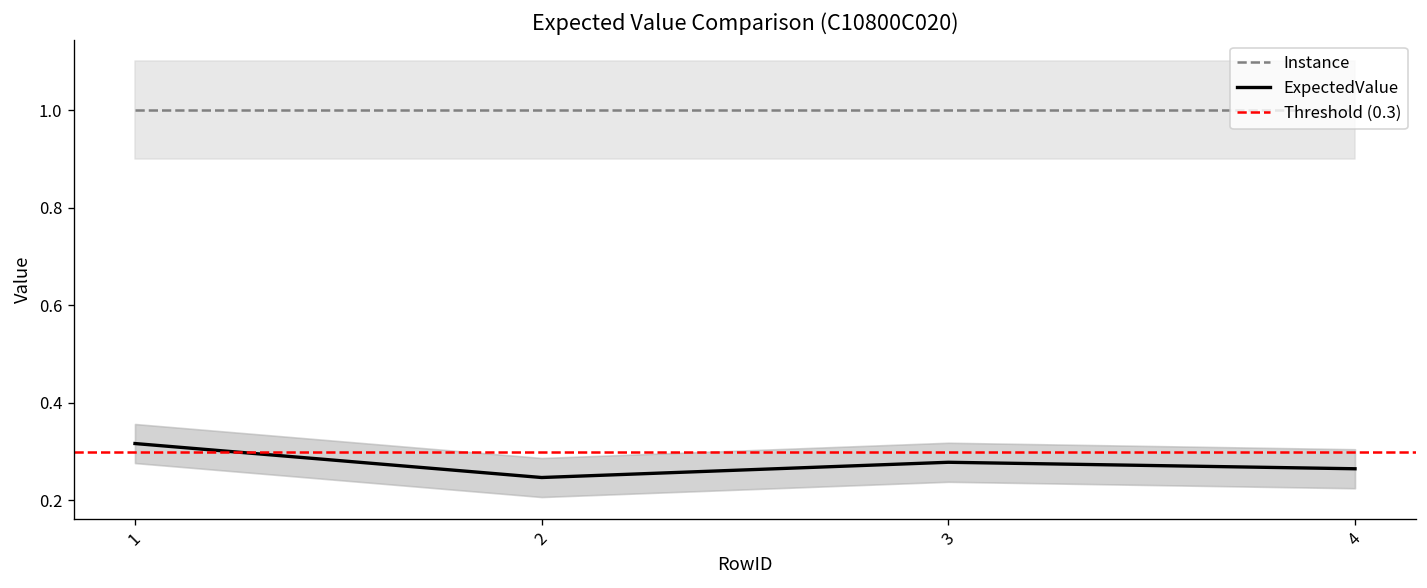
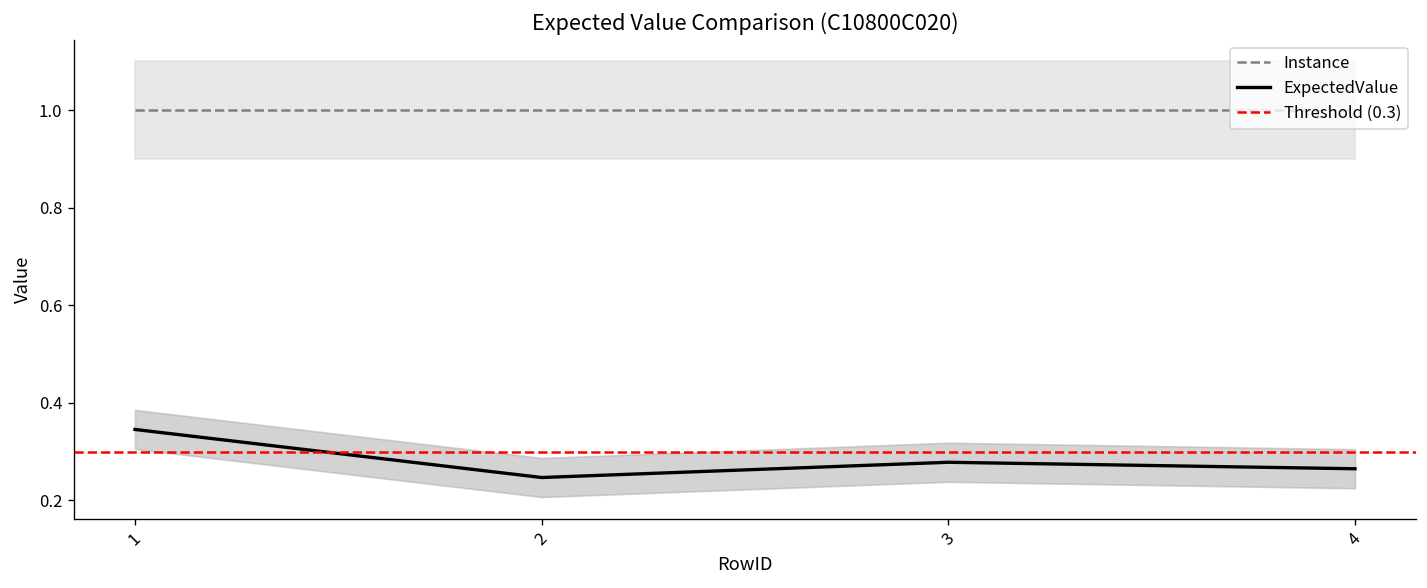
  {
    "Instance": {
      "1": 1.00,
      "2": 1.00,
      "3": 1.00
    },
    "ExpectedValue": {
-     "1": 0.32,
+     "1": 0.35,
      "2": 0.25,
      "3": 0.28,
      "4": 0.26
    }
  }
